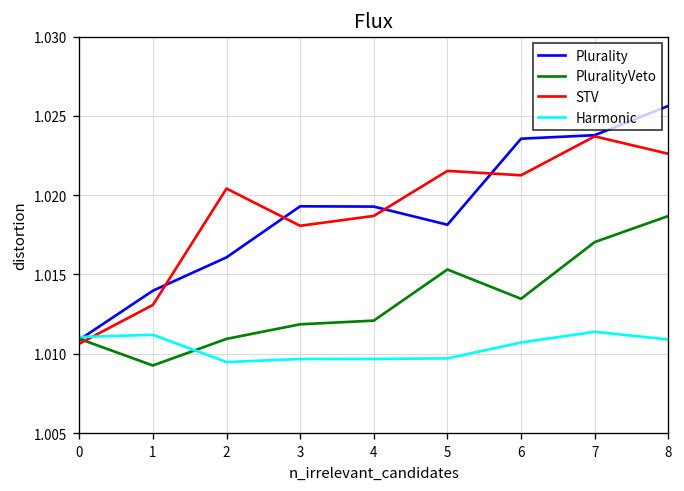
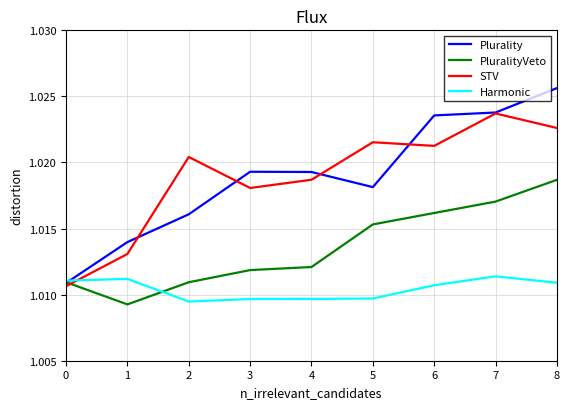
  {
    "Plurality": {
      "1": 1.0140,
      "2": 1.0161,
      "3": 1.0193,
      "4": 1.0193,
      "5": 1.0181,
      "6": 1.0236,
      "8": 1.0256
    },
    "PluralityVeto": {
      "1": 1.0093,
      "2": 1.0109,
      "3": 1.0119,
      "4": 1.0121,
      "5": 1.0153,
-     "6": 1.0135,
+     "6": 1.0162,
      "7": 1.0170,
      "8": 1.0187
    },
    "STV": {
      "0": 1.0106,
      "1": 1.0131,
      "2": 1.0204,
      "3": 1.0181,
      "4": 1.0187,
      "5": 1.0215,
      "6": 1.0213,
      "8": 1.0226
    },
    "Harmonic": {
      "1": 1.0112,
      "2": 1.0095,
      "3": 1.0097,
      "4": 1.0097,
      "5": 1.0097,
      "6": 1.0107,
      "7": 1.0114,
      "8": 1.0109
    }
  }
